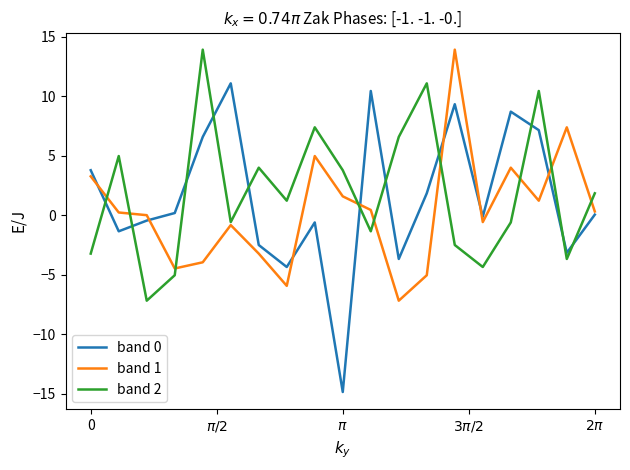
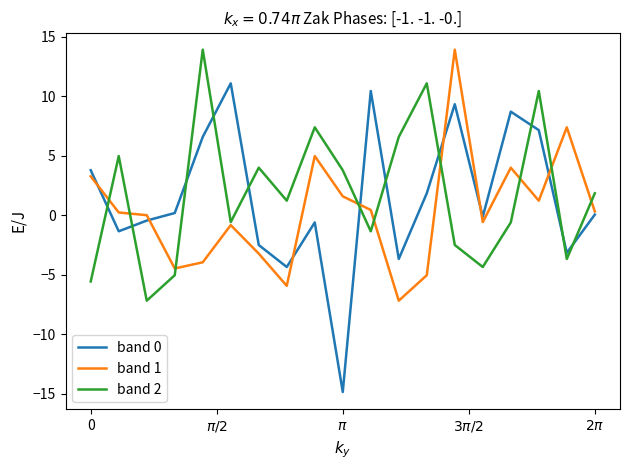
  {
    "band 0": {
      "0": 3.8
    },
    "band 1": {
      "0": 3.3
    },
    "band 2": {
-     "0": -3.2
+     "0": -5.6
    }
  }
